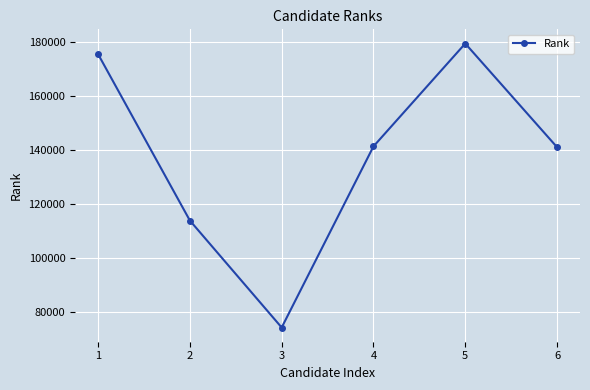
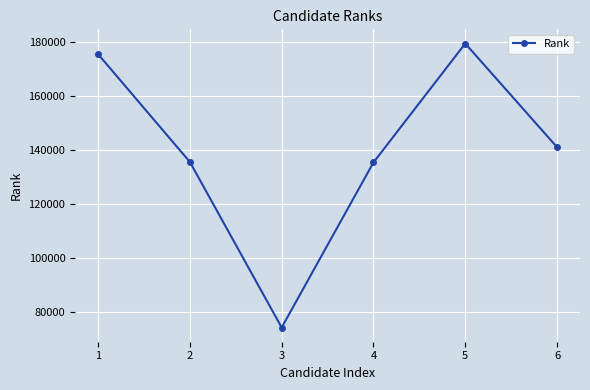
  {
    "1": 175000,
-   "2": 114000,
+   "2": 136000,
    "3": 74000,
-   "4": 141000,
+   "4": 135000,
    "5": 179000,
    "6": 141000
  }
